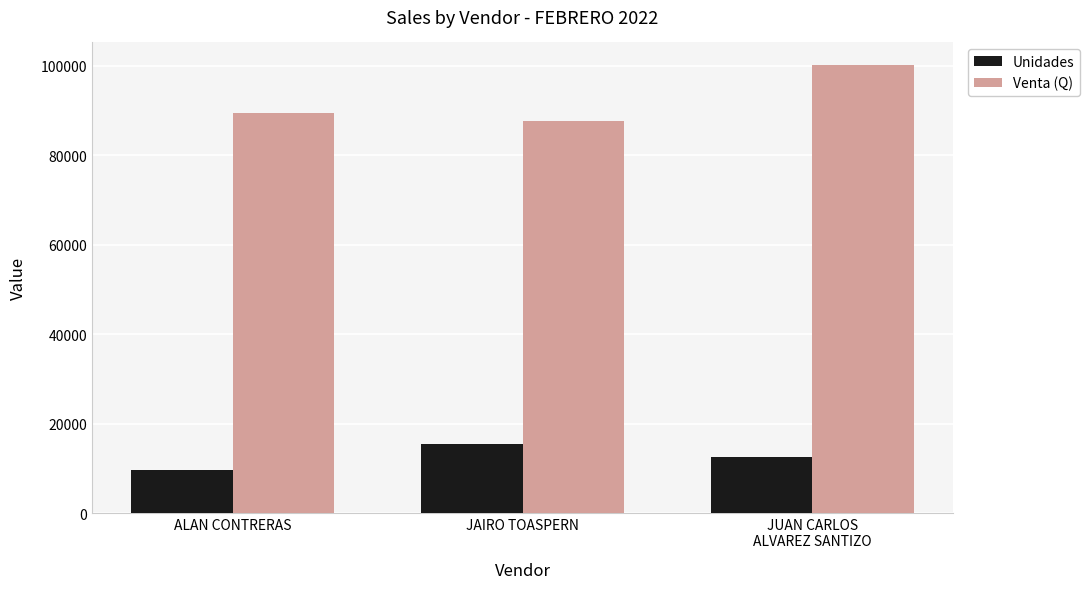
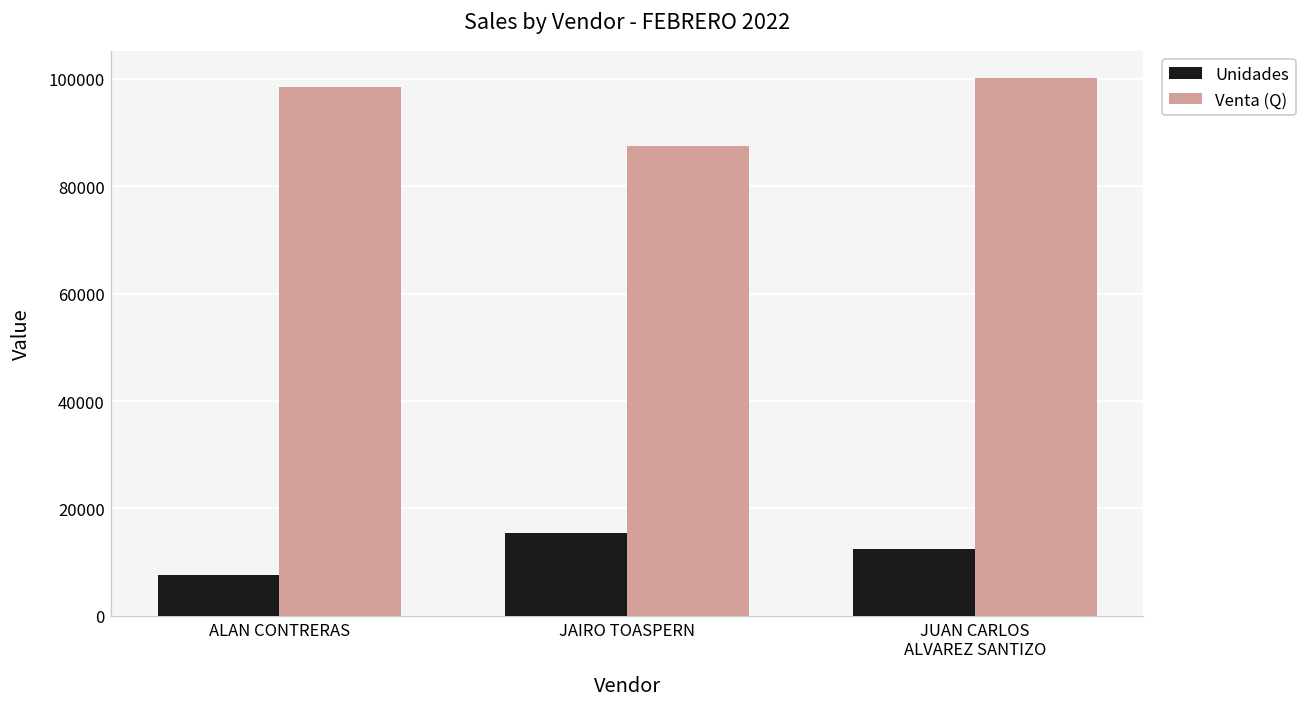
  {
    "Unidades": {
-     "ALAN CONTRERAS": 10000,
+     "ALAN CONTRERAS": 8000,
      "JAIRO TOASPERN": 15000,
      "JUAN CARLOS ALVAREZ SANTIZO": 13000
    },
    "Venta (Q)": {
-     "ALAN CONTRERAS": 89000,
+     "ALAN CONTRERAS": 99000,
      "JAIRO TOASPERN": 88000,
      "JUAN CARLOS ALVAREZ SANTIZO": 100000
    }
  }
